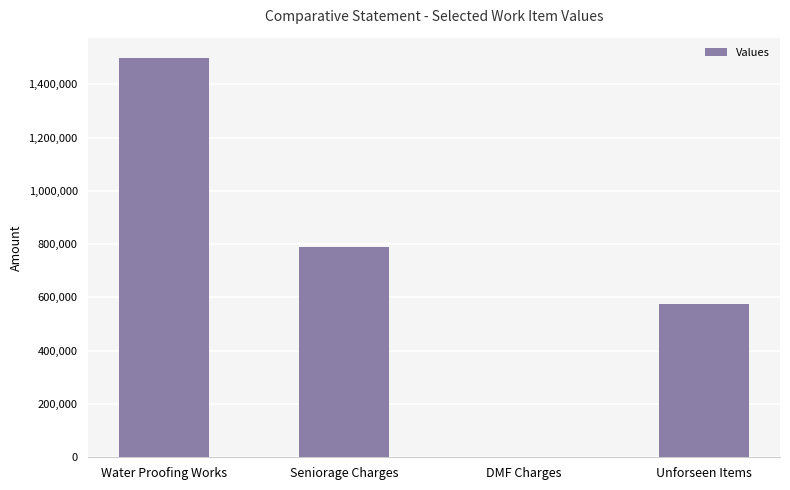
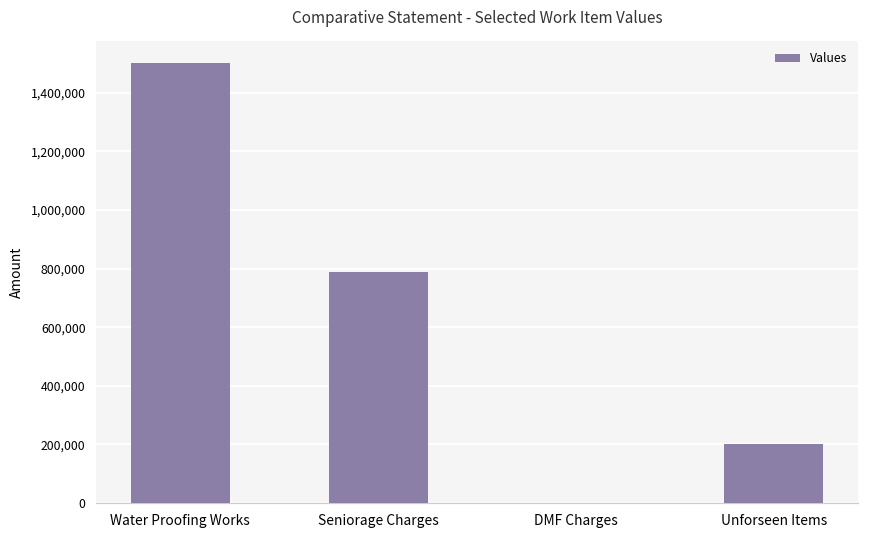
  {
    "Water Proofing Works": "1,500,000",
    "Seniorage Charges": "790,000",
-   "Unforseen Items": "570,000"
+   "Unforseen Items": "200,000"
  }
